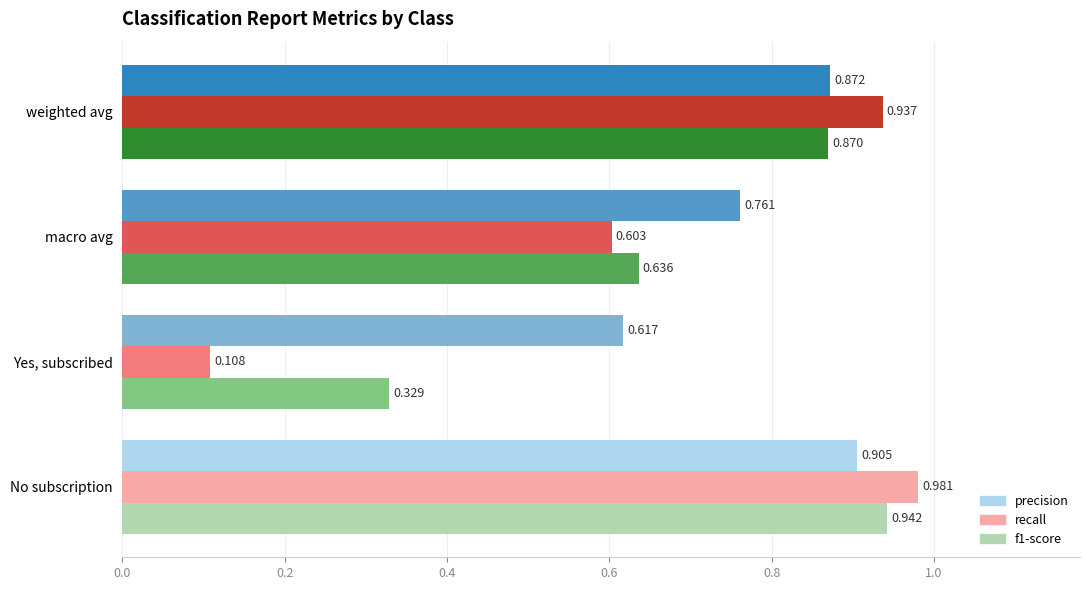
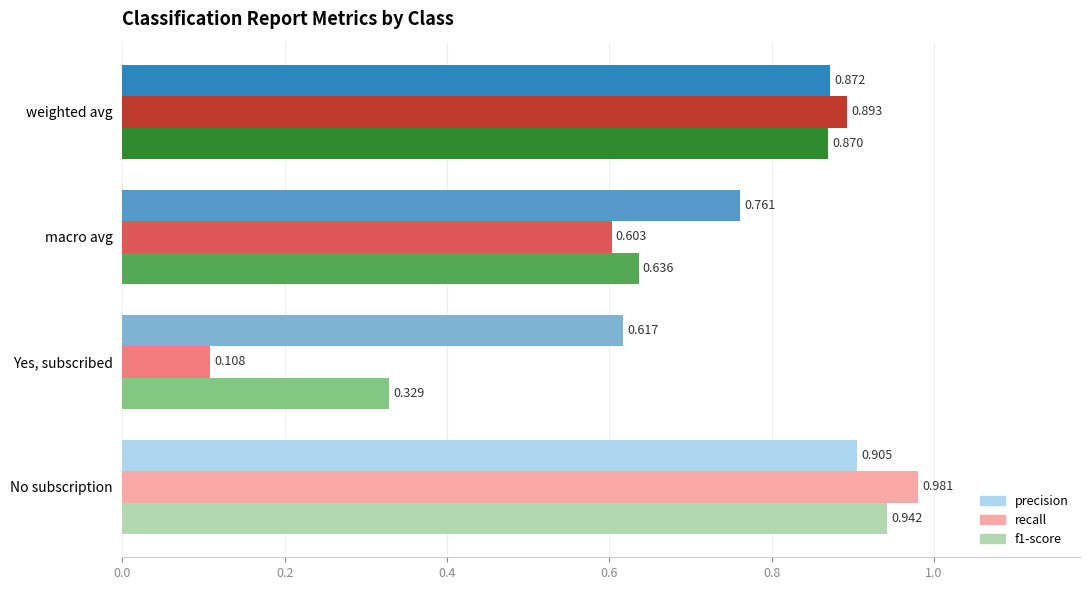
  {
-   "weighted avg": 0.937,
+   "weighted avg": 0.893,
    "macro avg": 0.603,
    "Yes, subscribed": 0.108,
    "No subscription": 0.981
  }
